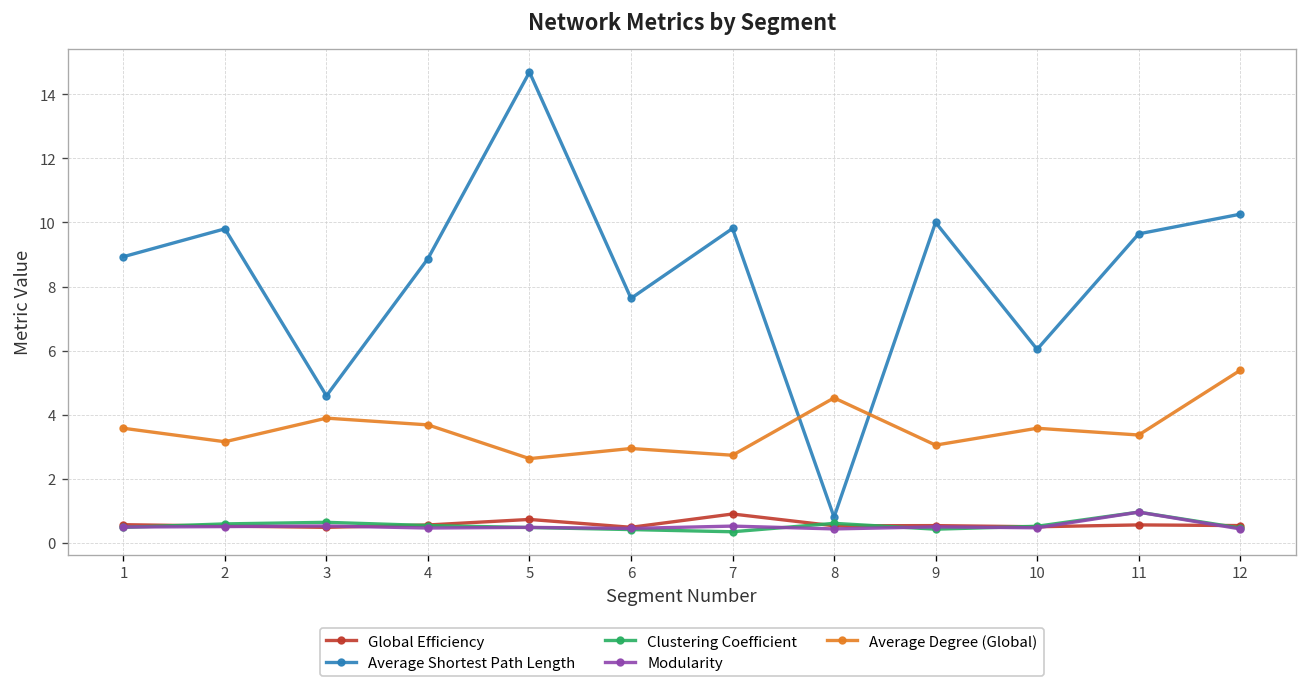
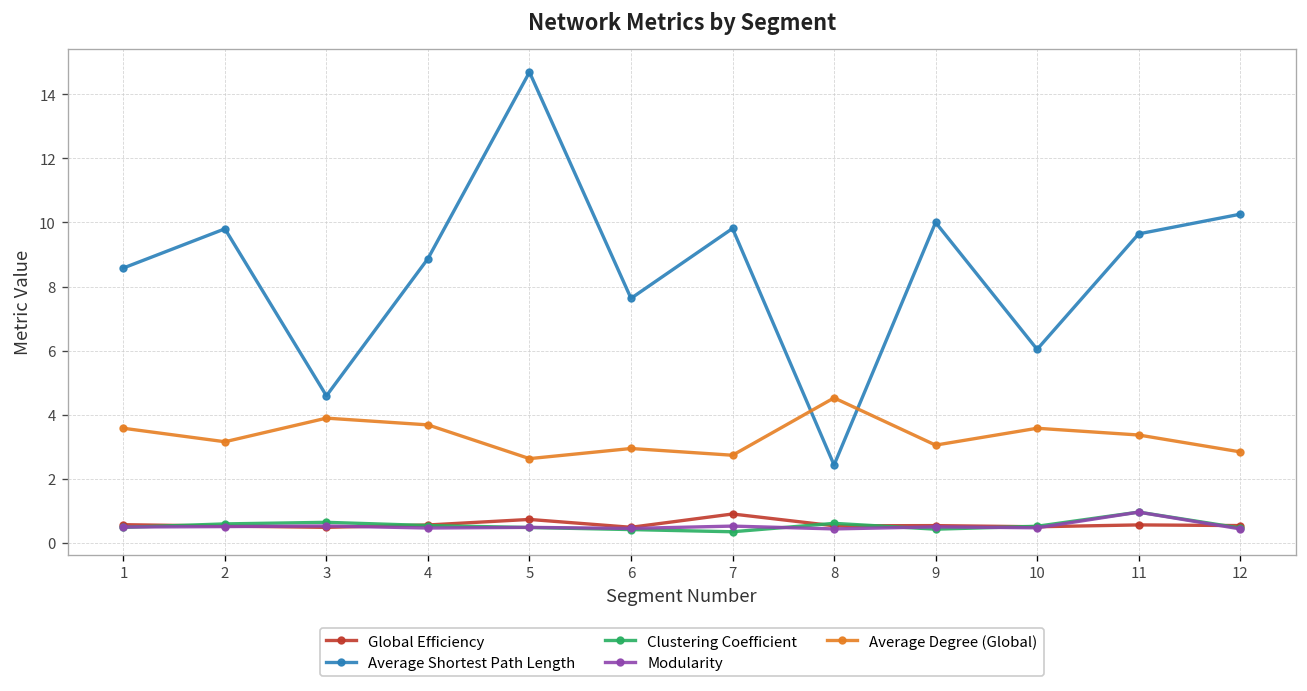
  {
    "Global Efficiency": {
      "5": 0.7,
      "7": 0.9,
      "11": 0.6
    },
    "Average Shortest Path Length": {
-     "1": 8.9,
+     "1": 8.6,
      "2": 9.8,
      "3": 4.6,
      "4": 8.9,
      "5": 14.7,
      "6": 7.6,
      "7": 9.8,
-     "8": 0.8,
+     "8": 2.4,
      "9": 10.0,
      "10": 6.0,
      "11": 9.6,
      "12": 10.3
    },
    "Clustering Coefficient": {
      "3": 0.6,
      "7": 0.3
    },
    "Modularity": {
      "7": 0.5,
      "8": 0.4
    },
    "Average Degree (Global)": {
      "1": 3.6,
      "2": 3.2,
      "3": 3.9,
      "4": 3.7,
      "5": 2.6,
      "6": 2.9,
      "7": 2.7,
      "8": 4.5,
      "9": 3.1,
      "10": 3.6,
      "11": 3.4,
-     "12": 5.4
+     "12": 2.8
    }
  }
